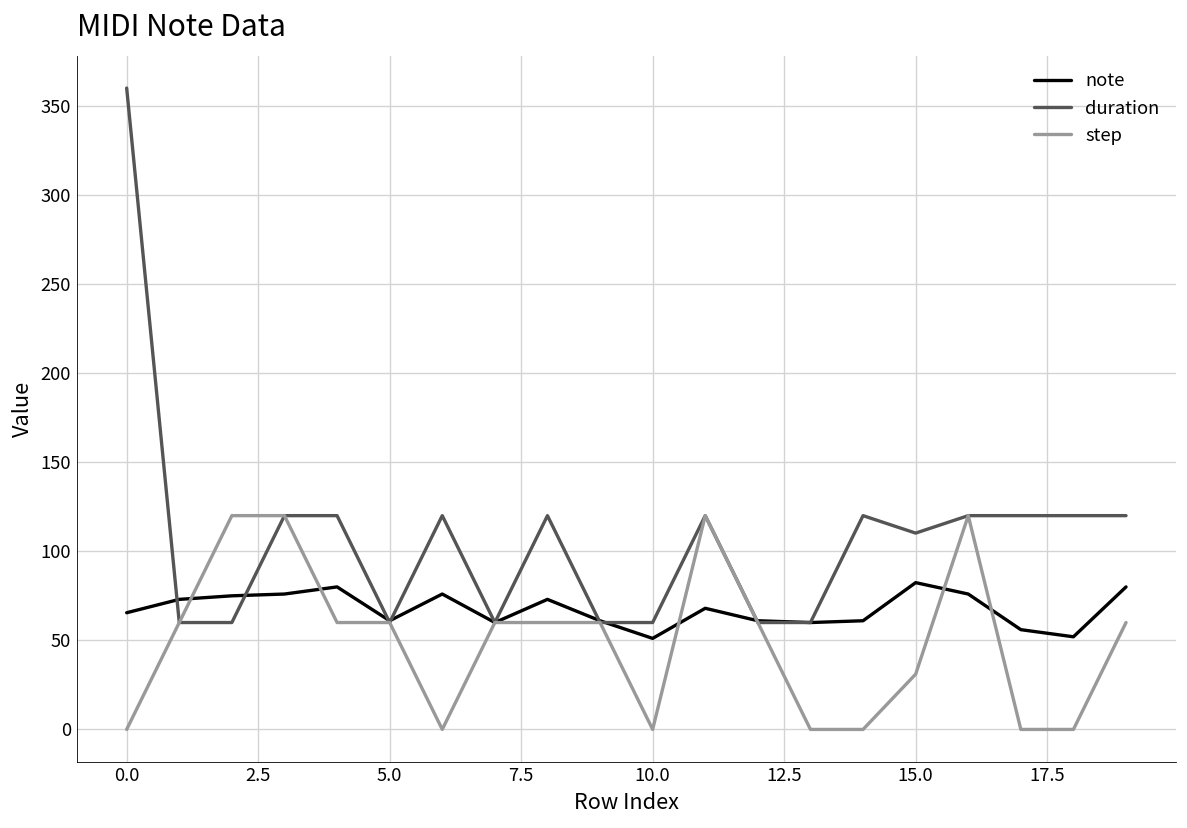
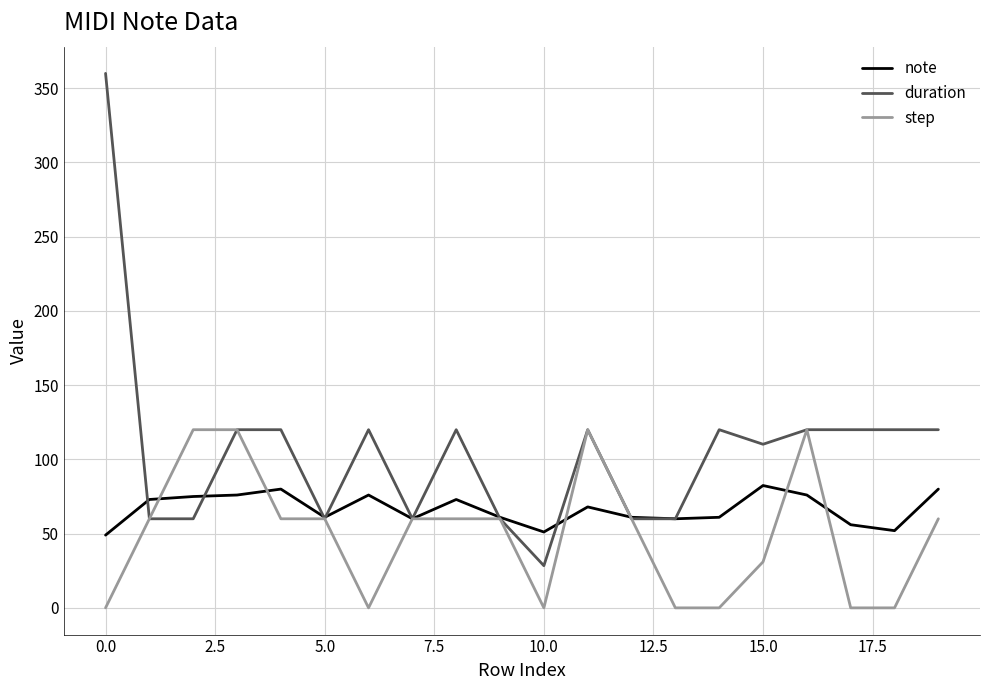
  {
    "note": {
-     "0.0": 66,
+     "0.0": 49,
      "10.0": 51,
      "15.0": 82
    },
    "duration": {
      "0.0": 360,
-     "10.0": 60,
+     "10.0": 28,
      "15.0": 110
    },
    "step": {
      "0.0": 0,
      "10.0": 0,
      "15.0": 31
    }
  }
